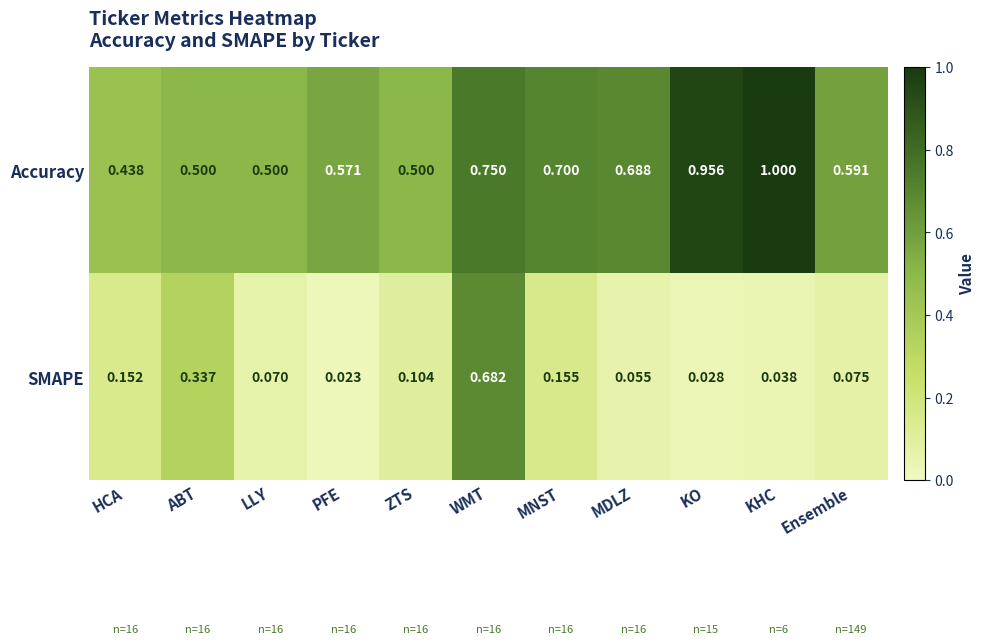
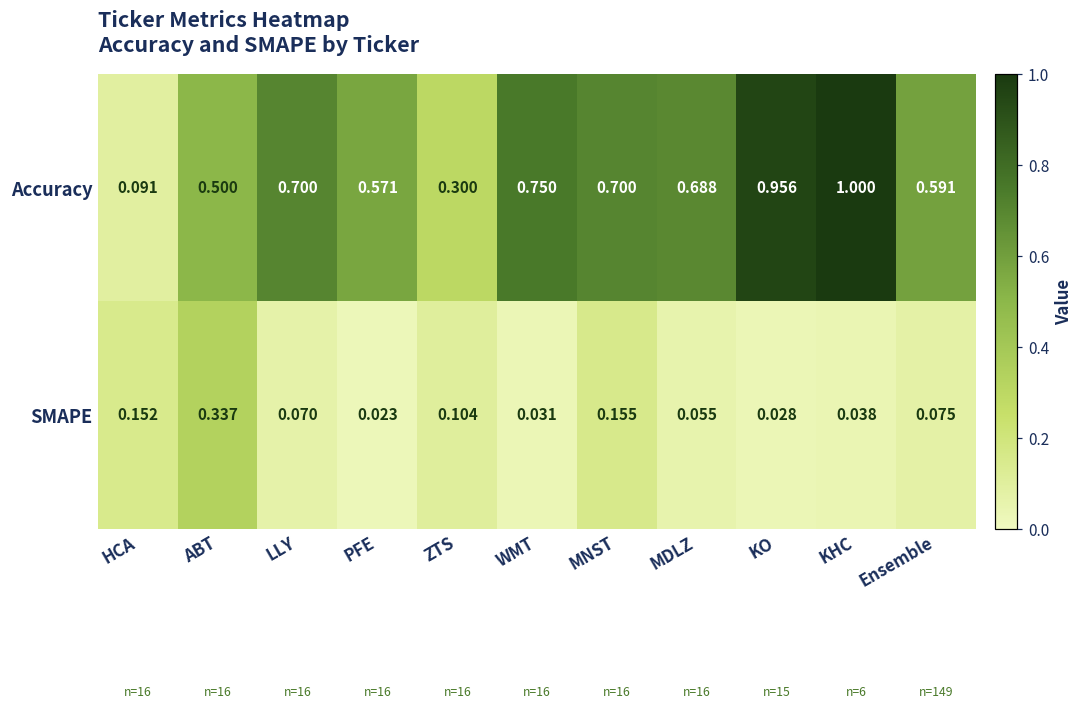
  {
    "Accuracy": {
-     "HCA": 0.438,
+     "HCA": 0.091,
      "ABT": 0.500,
-     "LLY": 0.500,
+     "LLY": 0.700,
      "PFE": 0.571,
-     "ZTS": 0.500,
+     "ZTS": 0.300,
      "WMT": 0.750,
      "MNST": 0.700,
      "MDLZ": 0.688,
      "KO": 0.956,
      "KHC": 1.000,
      "Ensemble": 0.591
    },
    "SMAPE": {
      "HCA": 0.152,
      "ABT": 0.337,
      "LLY": 0.070,
      "PFE": 0.023,
      "ZTS": 0.104,
-     "WMT": 0.682,
+     "WMT": 0.031,
      "MNST": 0.155,
      "MDLZ": 0.055,
      "KO": 0.028,
      "KHC": 0.038,
      "Ensemble": 0.075
    }
  }
